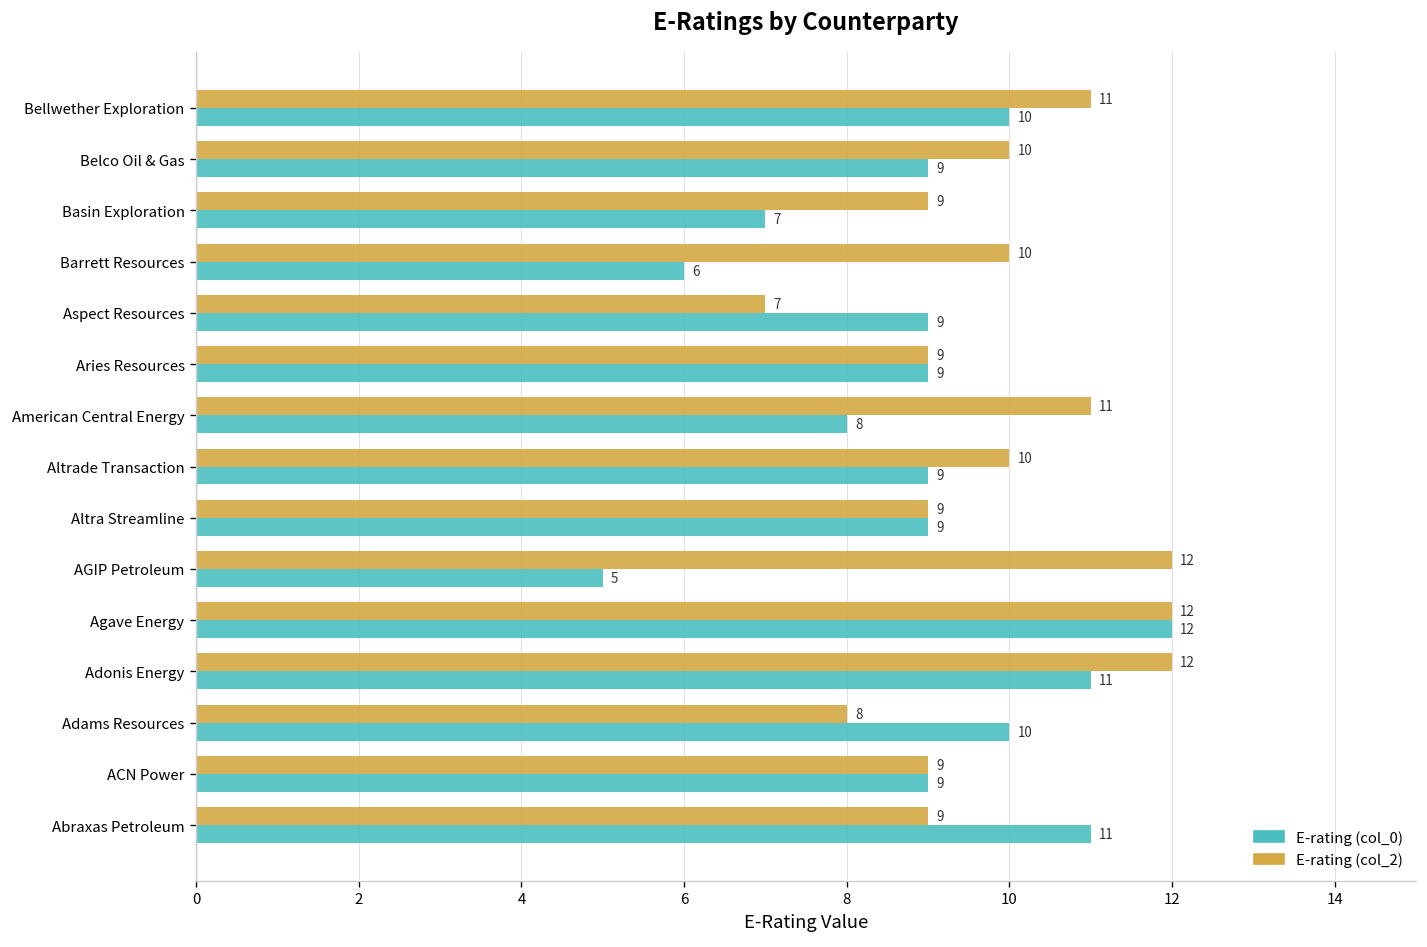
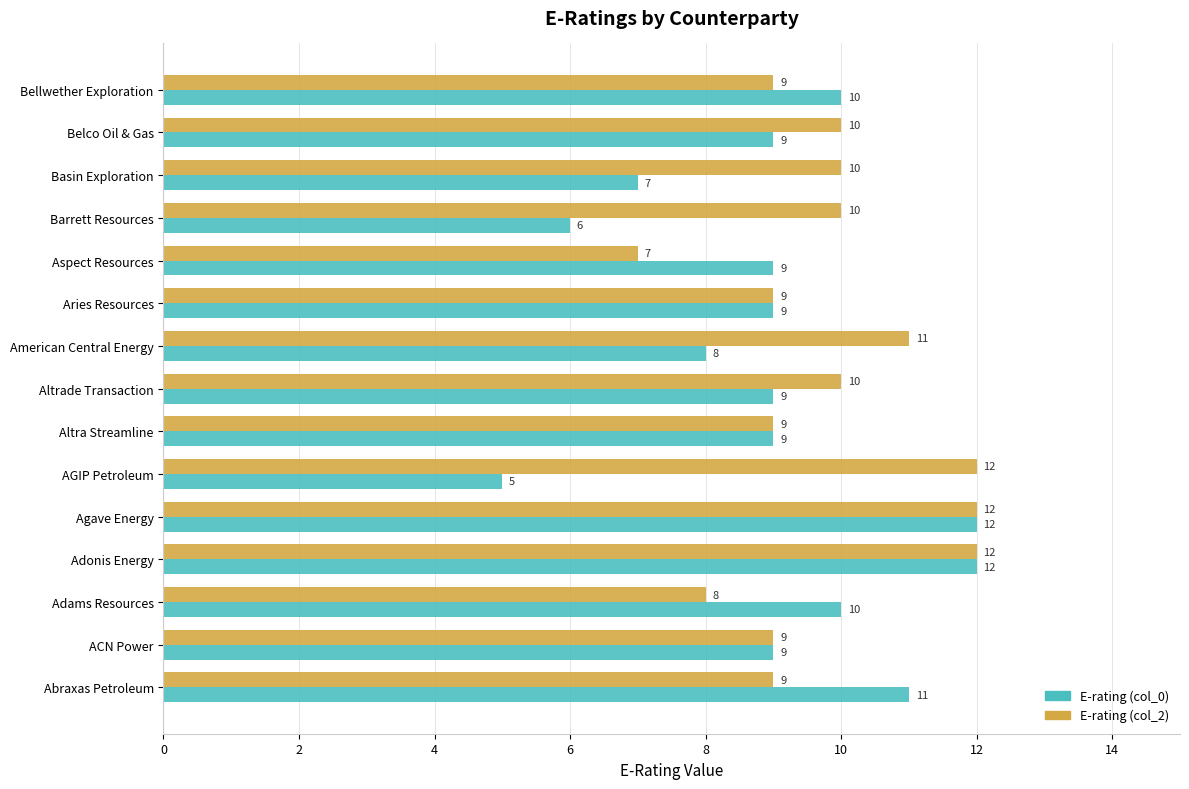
  {
    "E-rating (col_0)": {
      "Bellwether Exploration": 10,
      "Belco Oil & Gas": 9,
      "Basin Exploration": 7,
      "Barrett Resources": 6,
      "Aspect Resources": 9,
      "Aries Resources": 9,
      "American Central Energy": 8,
      "Altrade Transaction": 9,
      "Altra Streamline": 9,
      "AGIP Petroleum": 5,
      "Agave Energy": 12,
-     "Adonis Energy": 11,
+     "Adonis Energy": 12,
      "Adams Resources": 10,
      "ACN Power": 9,
      "Abraxas Petroleum": 11
    },
    "E-rating (col_2)": {
-     "Bellwether Exploration": 11,
+     "Bellwether Exploration": 9,
      "Belco Oil & Gas": 10,
-     "Basin Exploration": 9,
+     "Basin Exploration": 10,
      "Barrett Resources": 10,
      "Aspect Resources": 7,
      "Aries Resources": 9,
      "American Central Energy": 11,
      "Altrade Transaction": 10,
      "Altra Streamline": 9,
      "AGIP Petroleum": 12,
      "Agave Energy": 12,
      "Adonis Energy": 12,
      "Adams Resources": 8,
      "ACN Power": 9,
      "Abraxas Petroleum": 9
    }
  }
